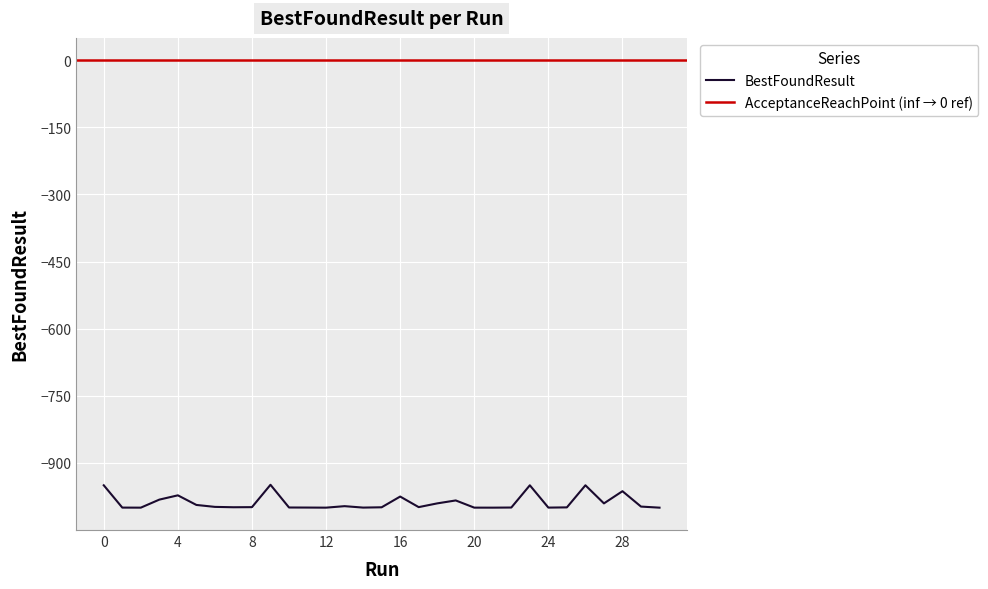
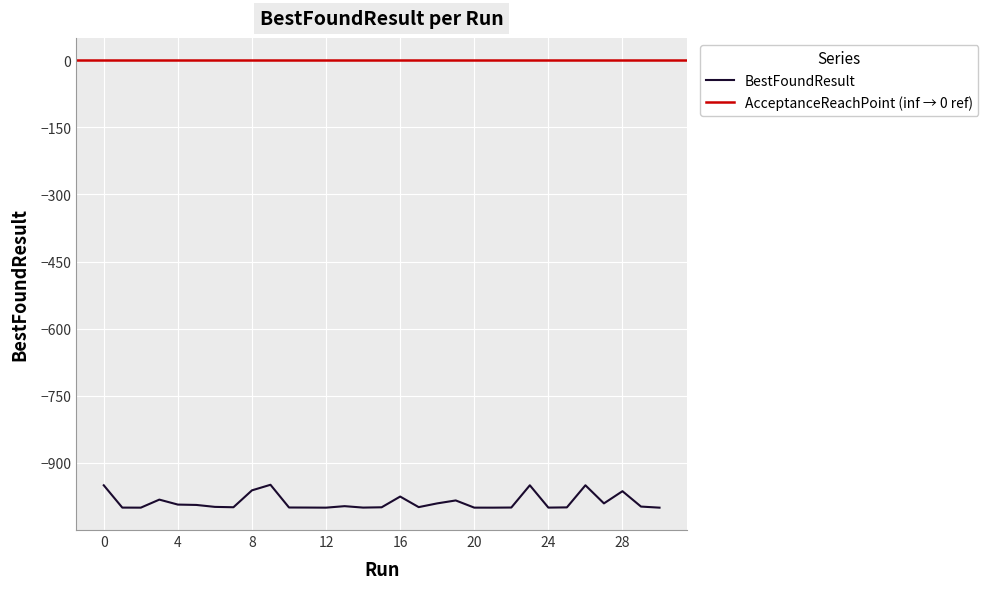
  {
    "0": -950,
-   "4": -970,
-   "8": -1000,
+   "4": -990,
+   "8": -960,
    "12": -1000,
    "16": -980,
    "20": -1000,
    "24": -1000,
    "28": -960
  }
